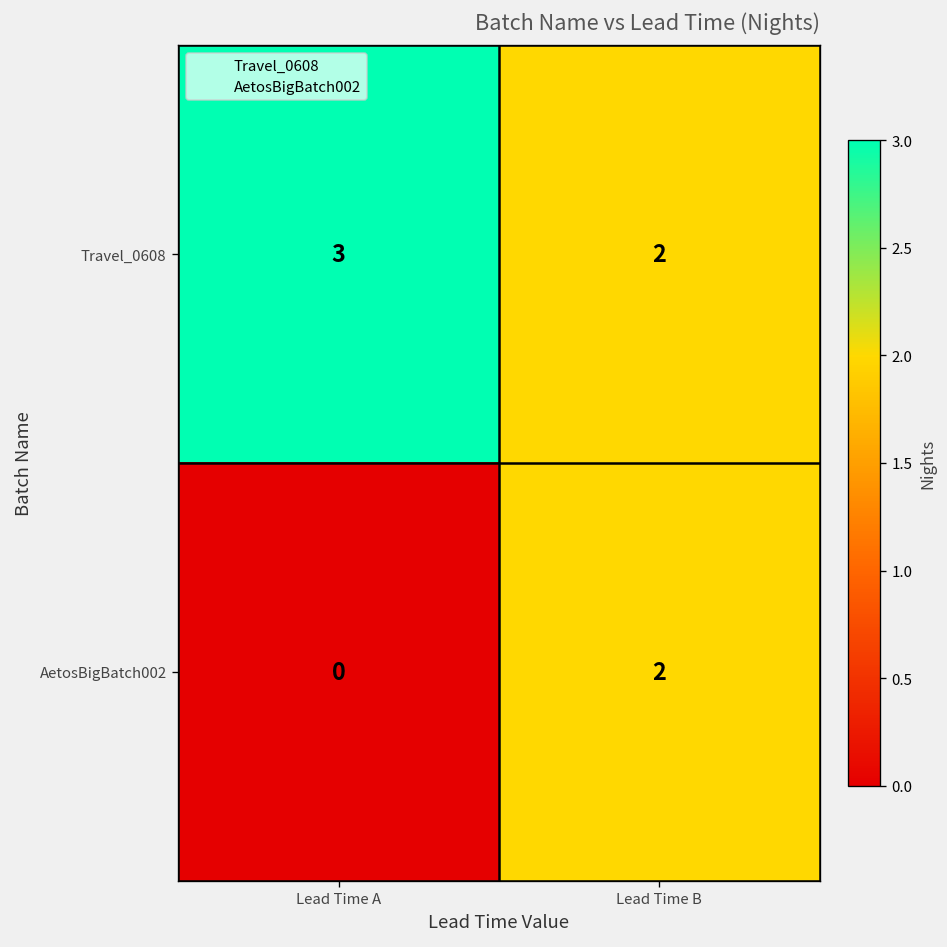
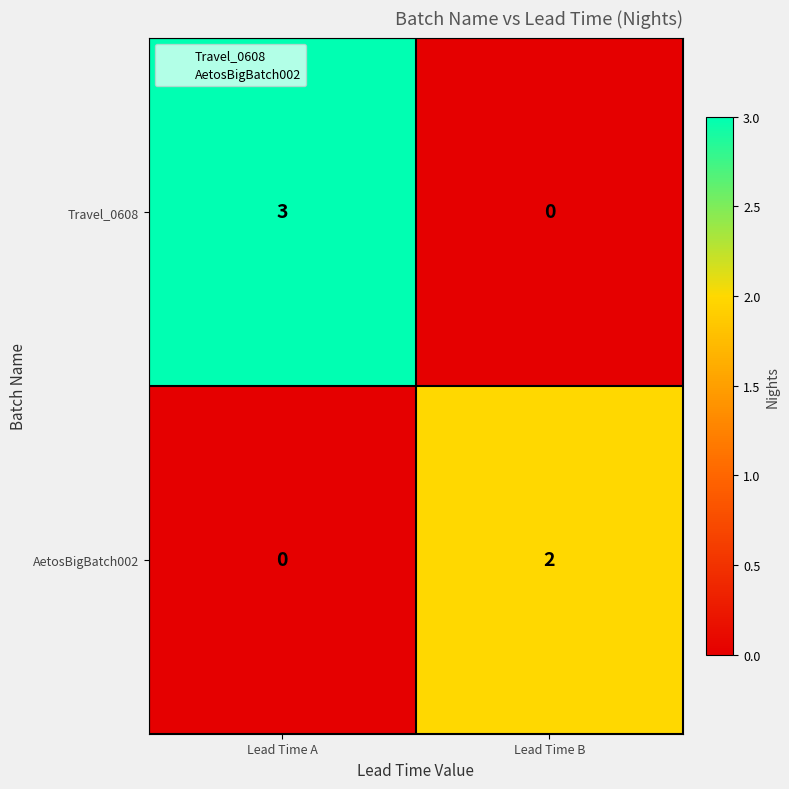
  {
    "Travel_0608": {
-     "Lead Time B": 2
+     "Lead Time B": 0
    }
  }
